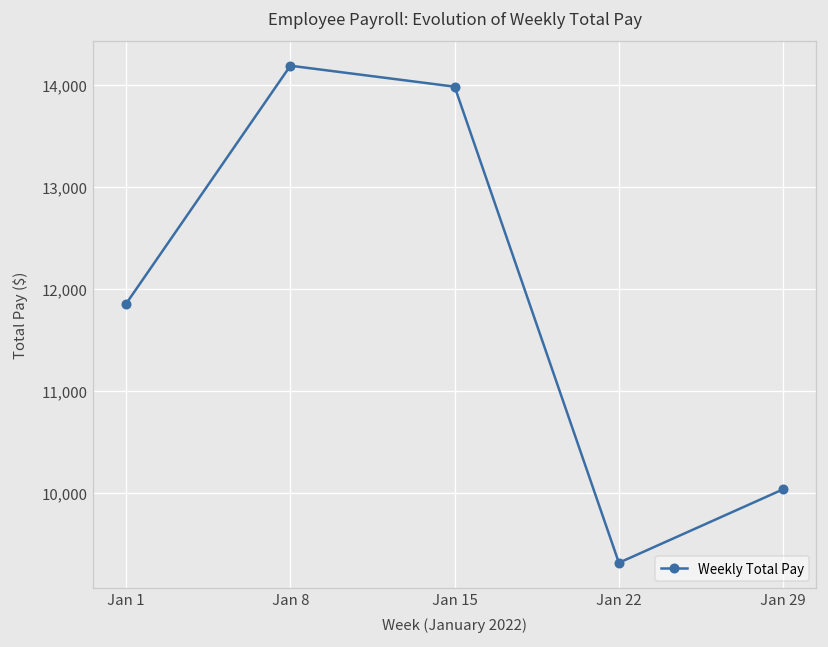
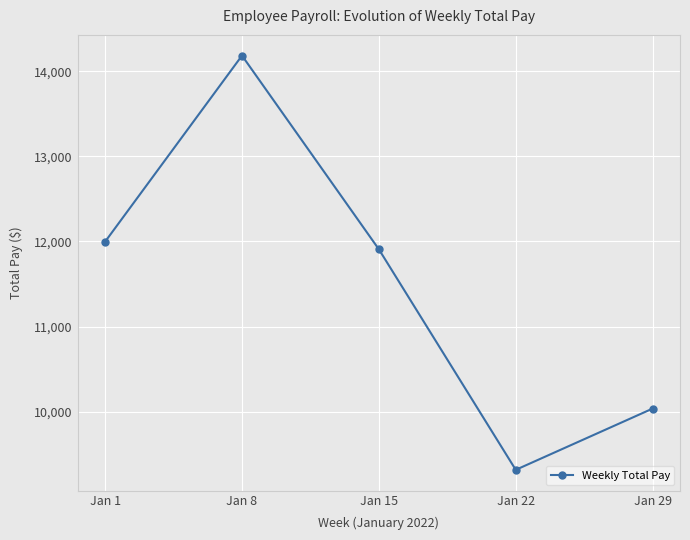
  {
-   "Jan 1": "11,900",
+   "Jan 1": "12,000",
    "Jan 8": "14,200",
-   "Jan 15": "14,000",
+   "Jan 15": "11,900",
    "Jan 22": "9,300",
    "Jan 29": "10,000"
  }
